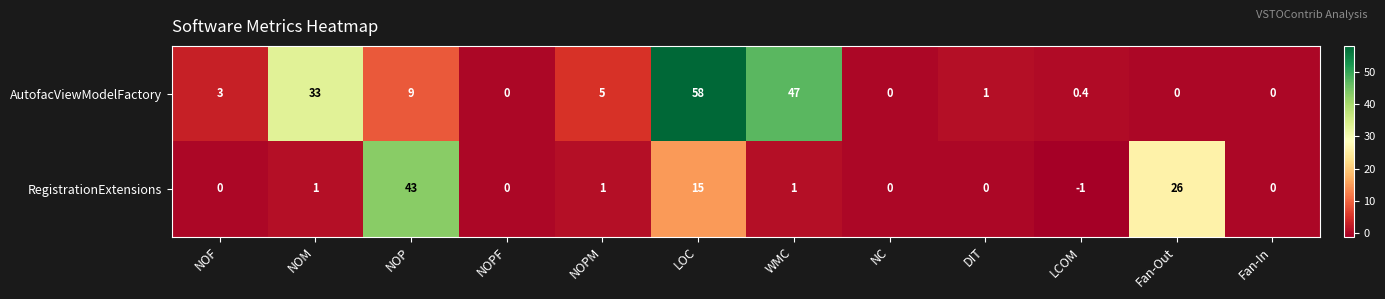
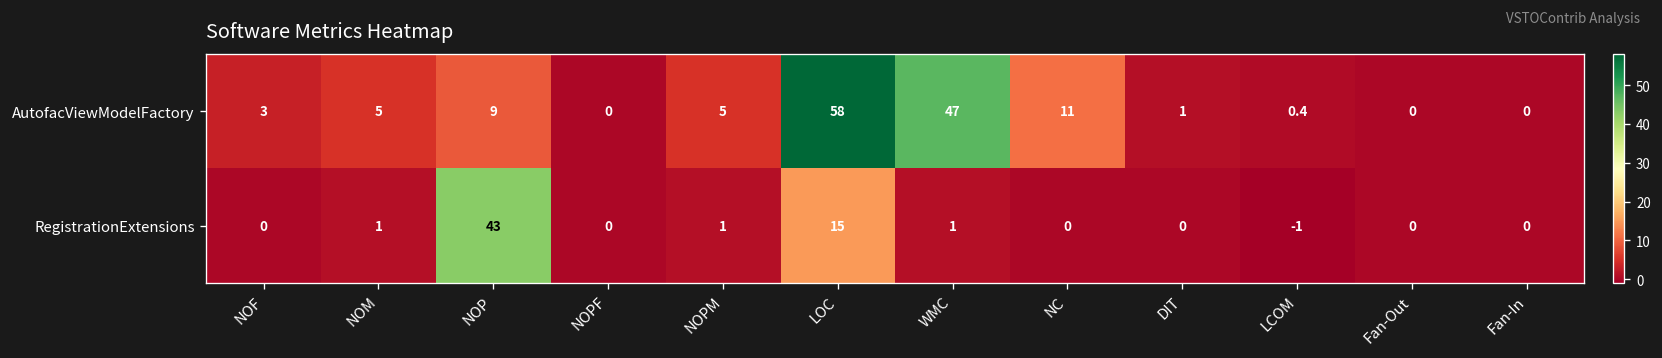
  {
    "AutofacViewModelFactory": {
      "NOF": 3,
-     "NOM": 33,
+     "NOM": 5,
      "NOP": 9,
      "NOPF": 0,
      "NOPM": 5,
      "LOC": 58,
      "WMC": 47,
-     "NC": 0,
+     "NC": 11,
      "DIT": 1,
      "LCOM": 0.4,
      "Fan-Out": 0,
      "Fan-In": 0
    },
    "RegistrationExtensions": {
      "NOF": 0,
      "NOM": 1,
      "NOP": 43,
      "NOPF": 0,
      "NOPM": 1,
      "LOC": 15,
      "WMC": 1,
      "NC": 0,
      "DIT": 0,
      "LCOM": -1,
-     "Fan-Out": 26,
+     "Fan-Out": 0,
      "Fan-In": 0
    }
  }
